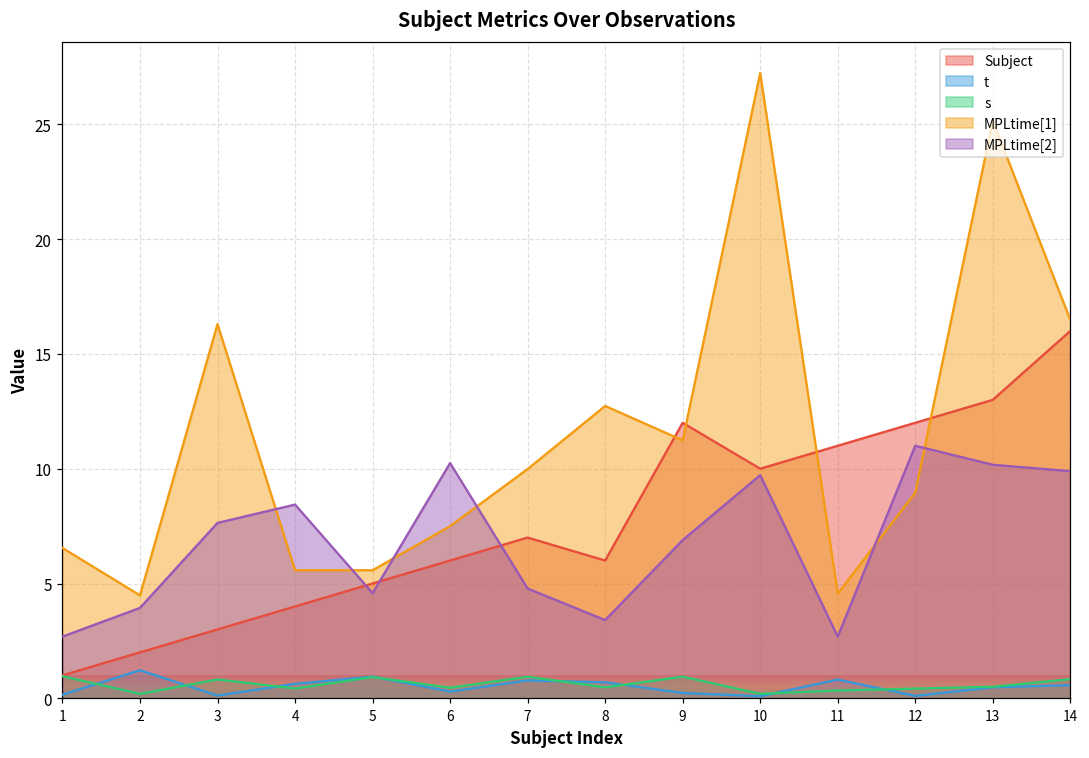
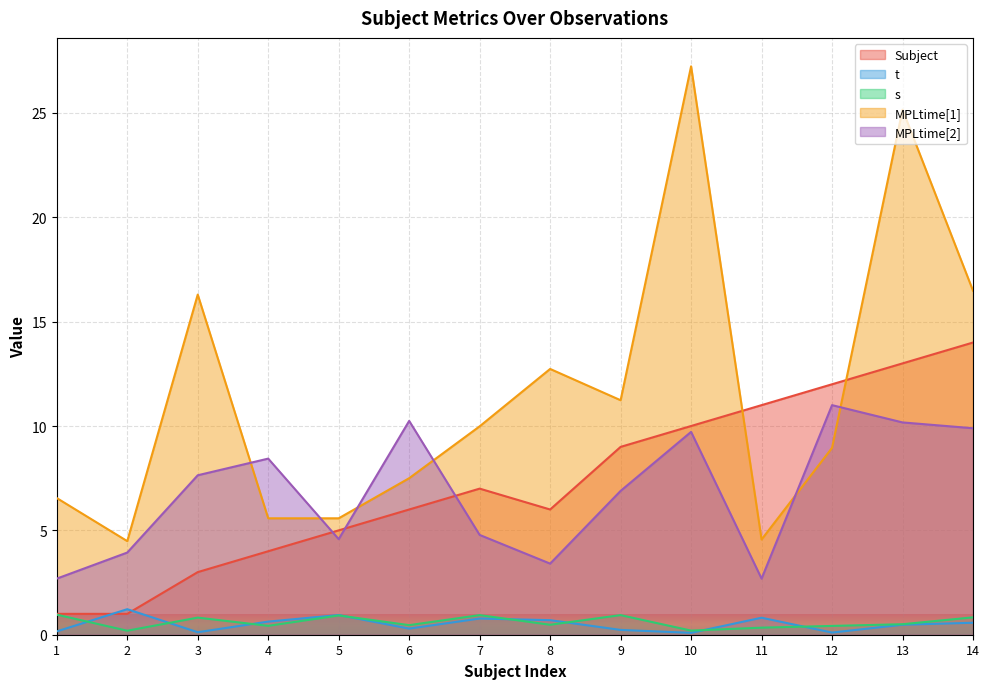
  {
    "Subject": {
-     "2": 2,
+     "2": 1,
      "3": 3,
      "4": 4,
      "5": 5,
      "6": 6,
      "7": 7,
      "8": 6,
-     "9": 12,
+     "9": 9,
      "10": 10,
      "11": 11,
      "12": 12,
      "13": 13,
-     "14": 16
+     "14": 14
    },
    "t": {
      "1": 0.2,
      "2": 1.2,
      "3": 0,
      "4": 0.6,
      "6": 0.3,
      "7": 0.8,
      "8": 0.7,
      "9": 0.2,
      "11": 0.8,
      "12": 0,
      "14": 0.6
    },
    "s": {
      "2": 0.2,
      "3": 0.8,
      "4": 0.4,
      "6": 0.5,
      "7": 1,
      "8": 0.5,
      "9": 1,
      "11": 0.3,
      "12": 0.4,
      "14": 0.8
    },
    "MPLtime[1]": {
      "1": 6.5,
      "2": 4.5,
      "3": 16.3,
      "4": 5.6,
      "5": 5.6,
      "6": 7.5,
      "7": 10,
      "8": 12.7,
      "9": 11.2,
      "10": 27.2,
      "11": 4.6,
      "12": 9,
      "14": 16.5
    },
    "MPLtime[2]": {
      "1": 2.7,
      "2": 4,
      "3": 7.6,
      "4": 8.4,
      "5": 4.6,
      "6": 10.2,
      "7": 4.8,
      "8": 3.4,
      "9": 7,
      "10": 9.7,
      "11": 2.7,
      "12": 11,
      "13": 10.2,
      "14": 10
    }
  }
